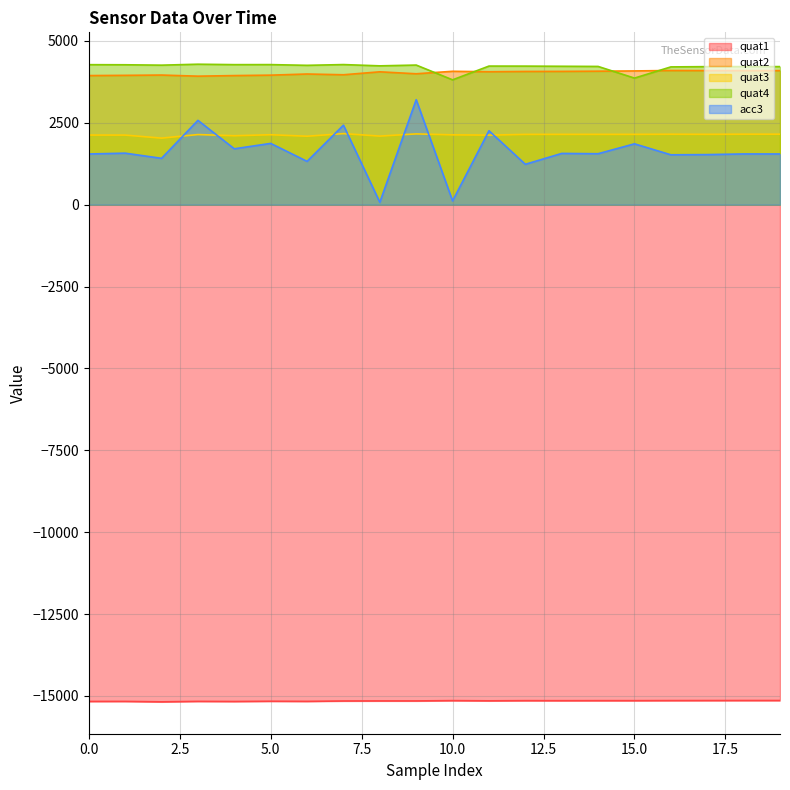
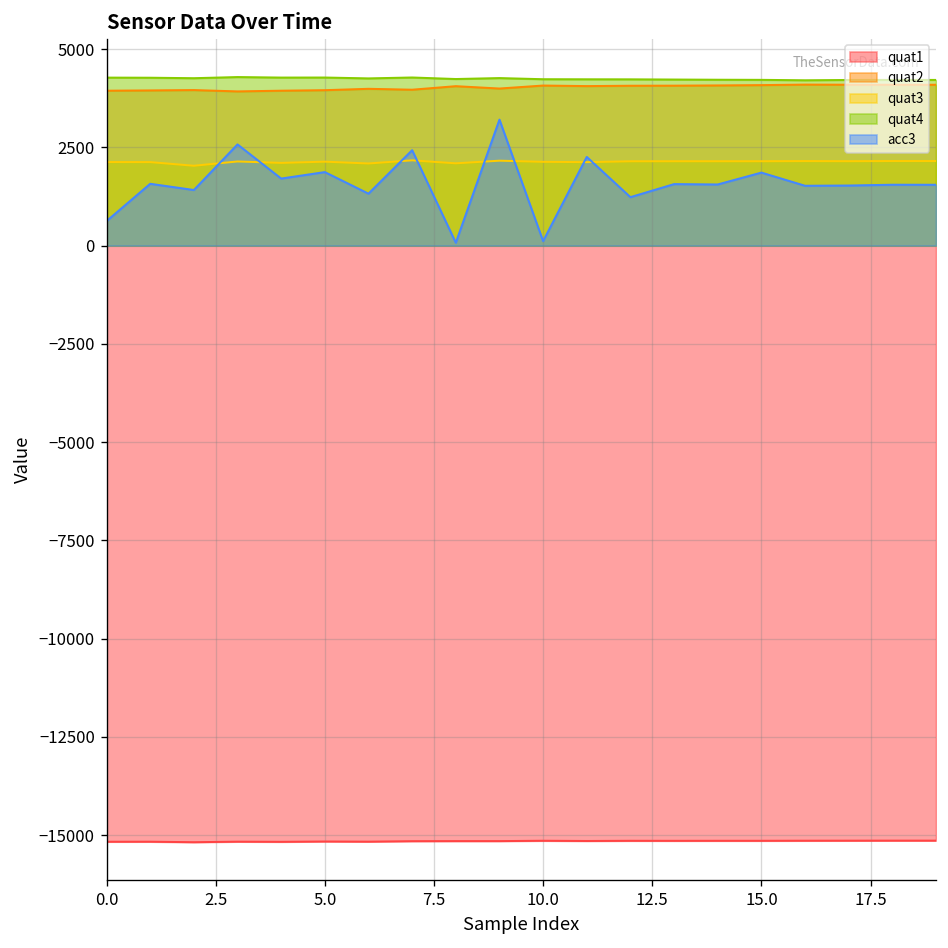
  {
    "quat4": {
      "0.0": 4300,
      "5.0": 4300,
-     "10.0": 3800,
-     "15.0": 3900
+     "10.0": 4200,
+     "15.0": 4200
    },
    "acc3": {
-     "0.0": 1500,
+     "0.0": 600,
      "5.0": 1900,
      "10.0": 100,
      "15.0": 1900
    }
  }
